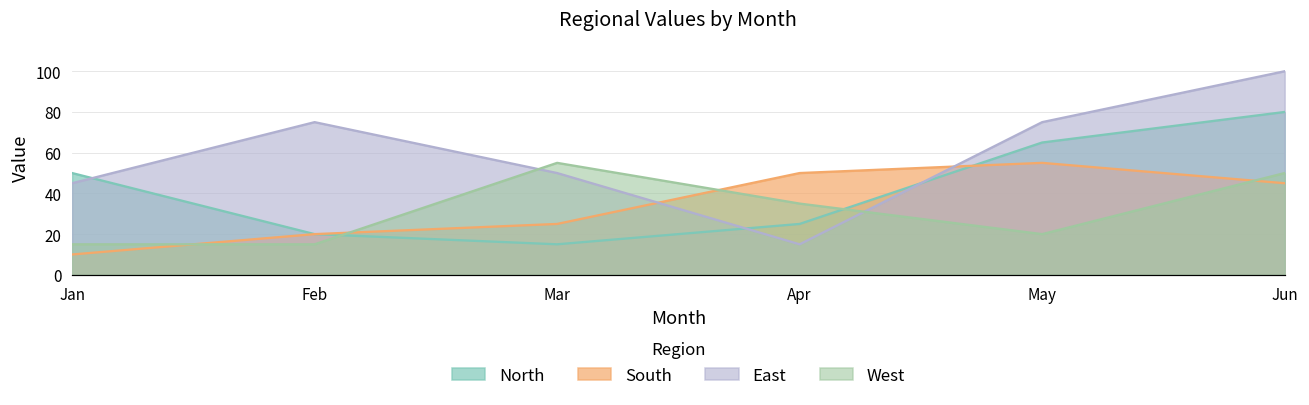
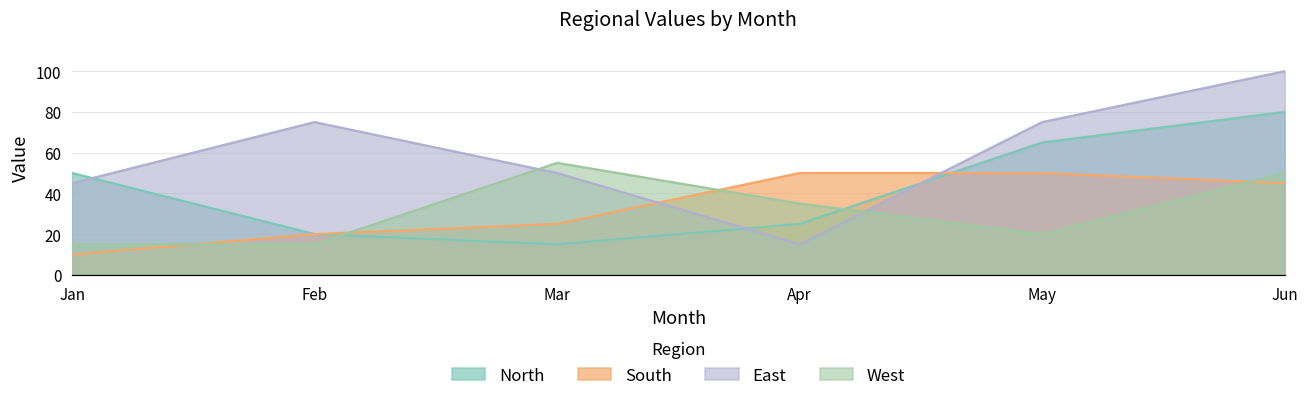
  {
    "South": {
      "Jan": 10,
      "Mar": 25,
      "Apr": 50,
-     "May": 55,
+     "May": 50,
      "Jun": 45
    }
  }
